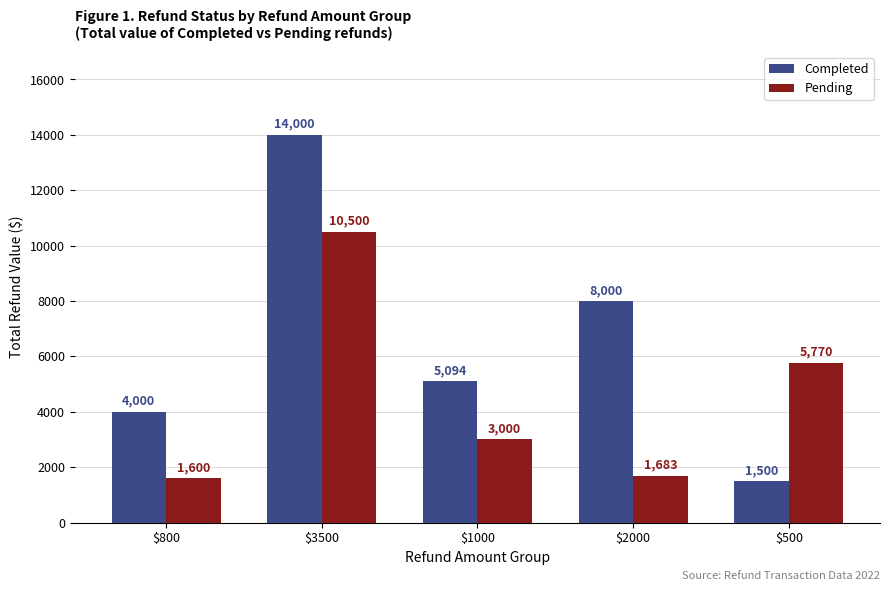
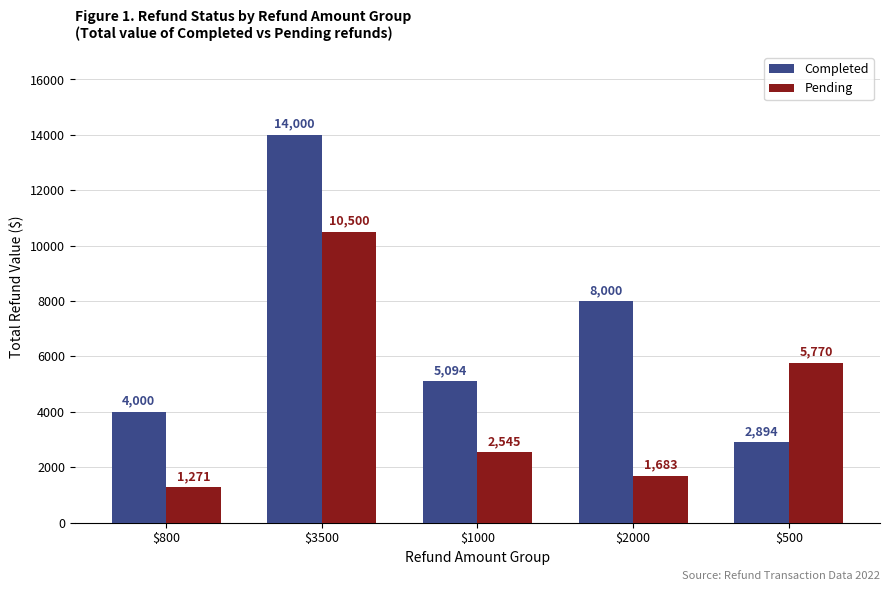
  {
    "Completed": {
      "$800": "4,000",
      "$3500": "14,000",
      "$1000": "5,094",
      "$2000": "8,000",
-     "$500": "1,500"
+     "$500": "2,894"
    },
    "Pending": {
-     "$800": "1,600",
+     "$800": "1,271",
      "$3500": "10,500",
-     "$1000": "3,000",
+     "$1000": "2,545",
      "$2000": "1,683",
      "$500": "5,770"
    }
  }
